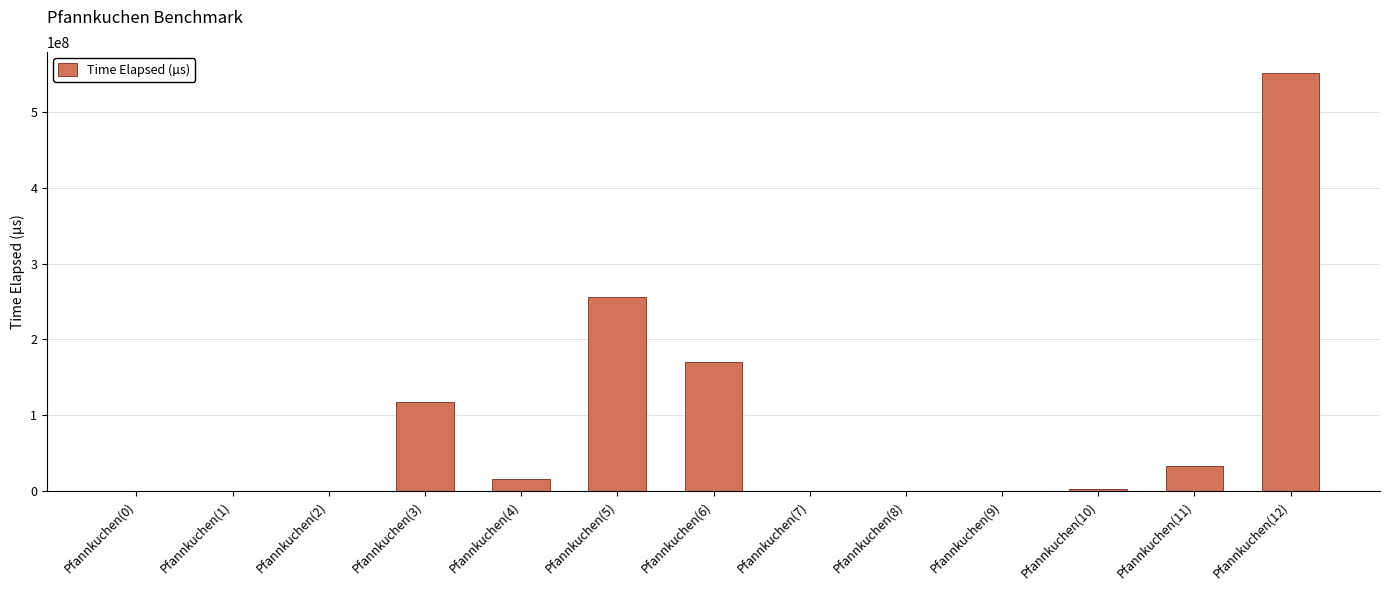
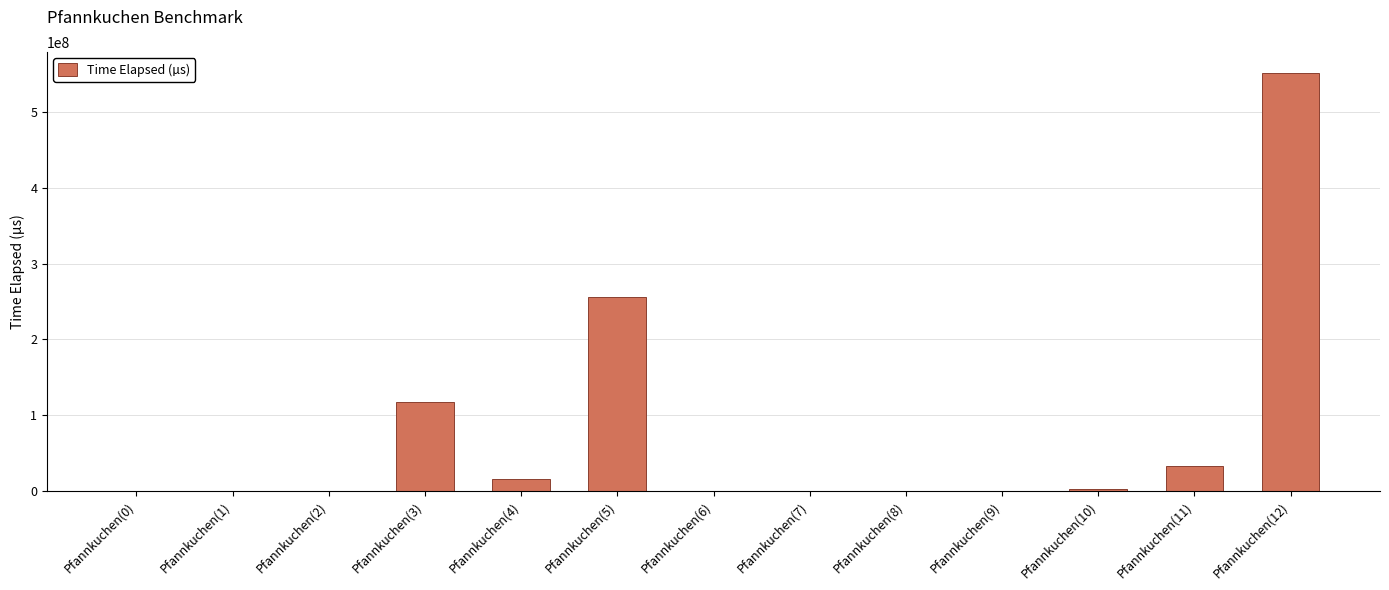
  {
    "Pfannkuchen(3)": 120000000,
    "Pfannkuchen(4)": 20000000,
    "Pfannkuchen(5)": 260000000,
-   "Pfannkuchen(6)": 170000000,
+   "Pfannkuchen(6)": 0,
    "Pfannkuchen(11)": 30000000,
    "Pfannkuchen(12)": 550000000
  }
